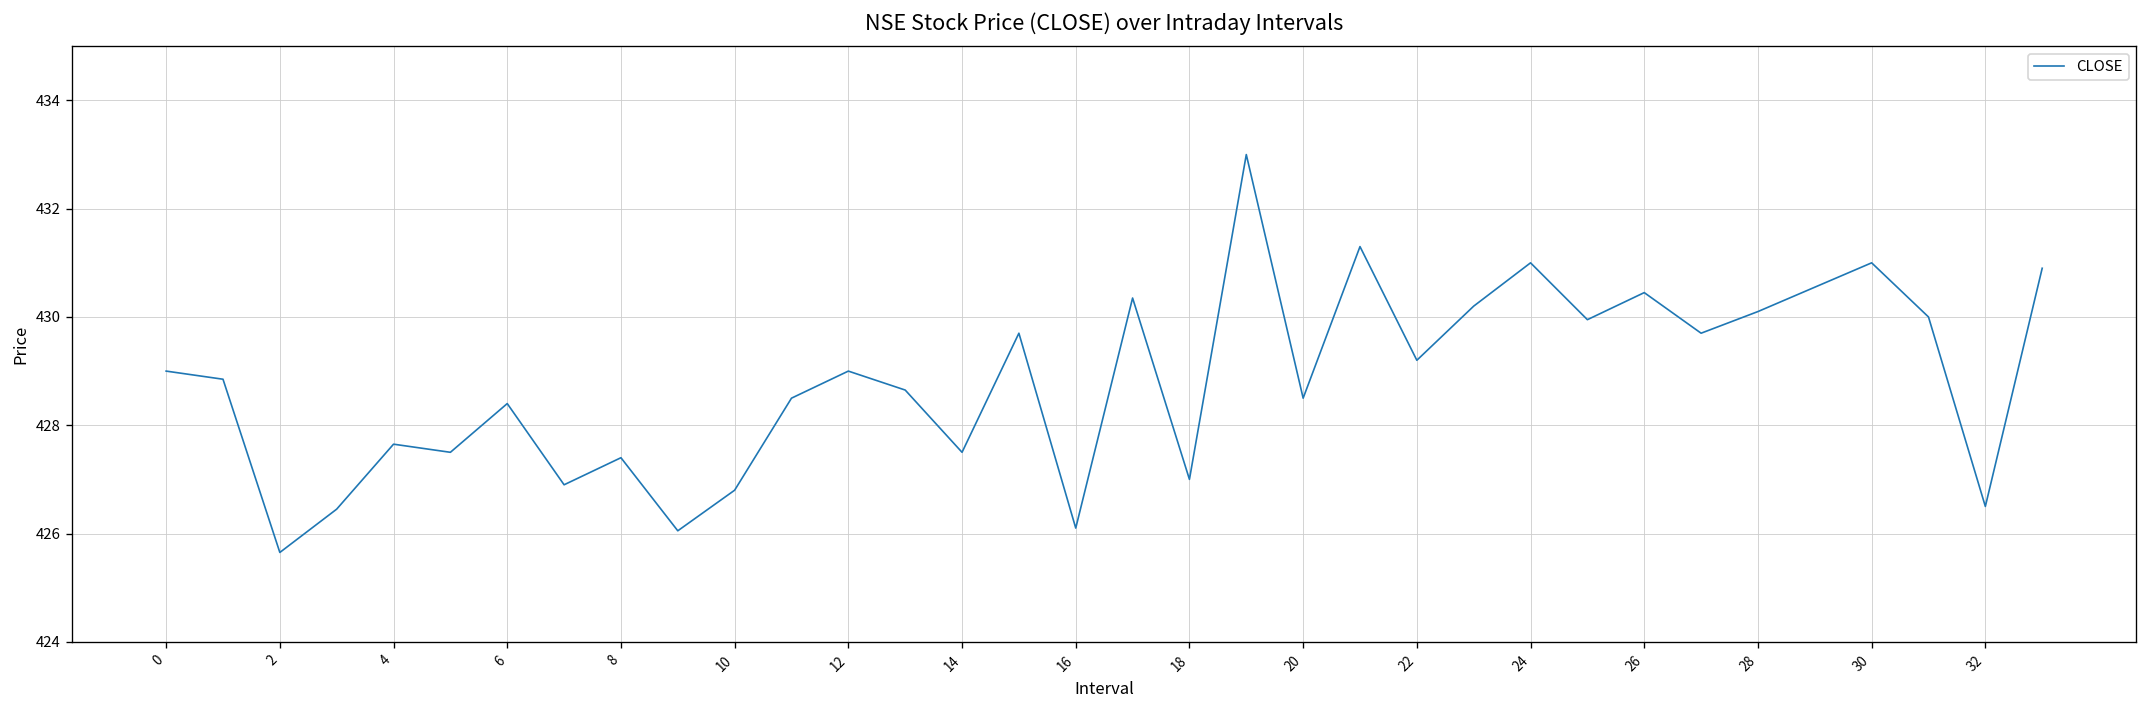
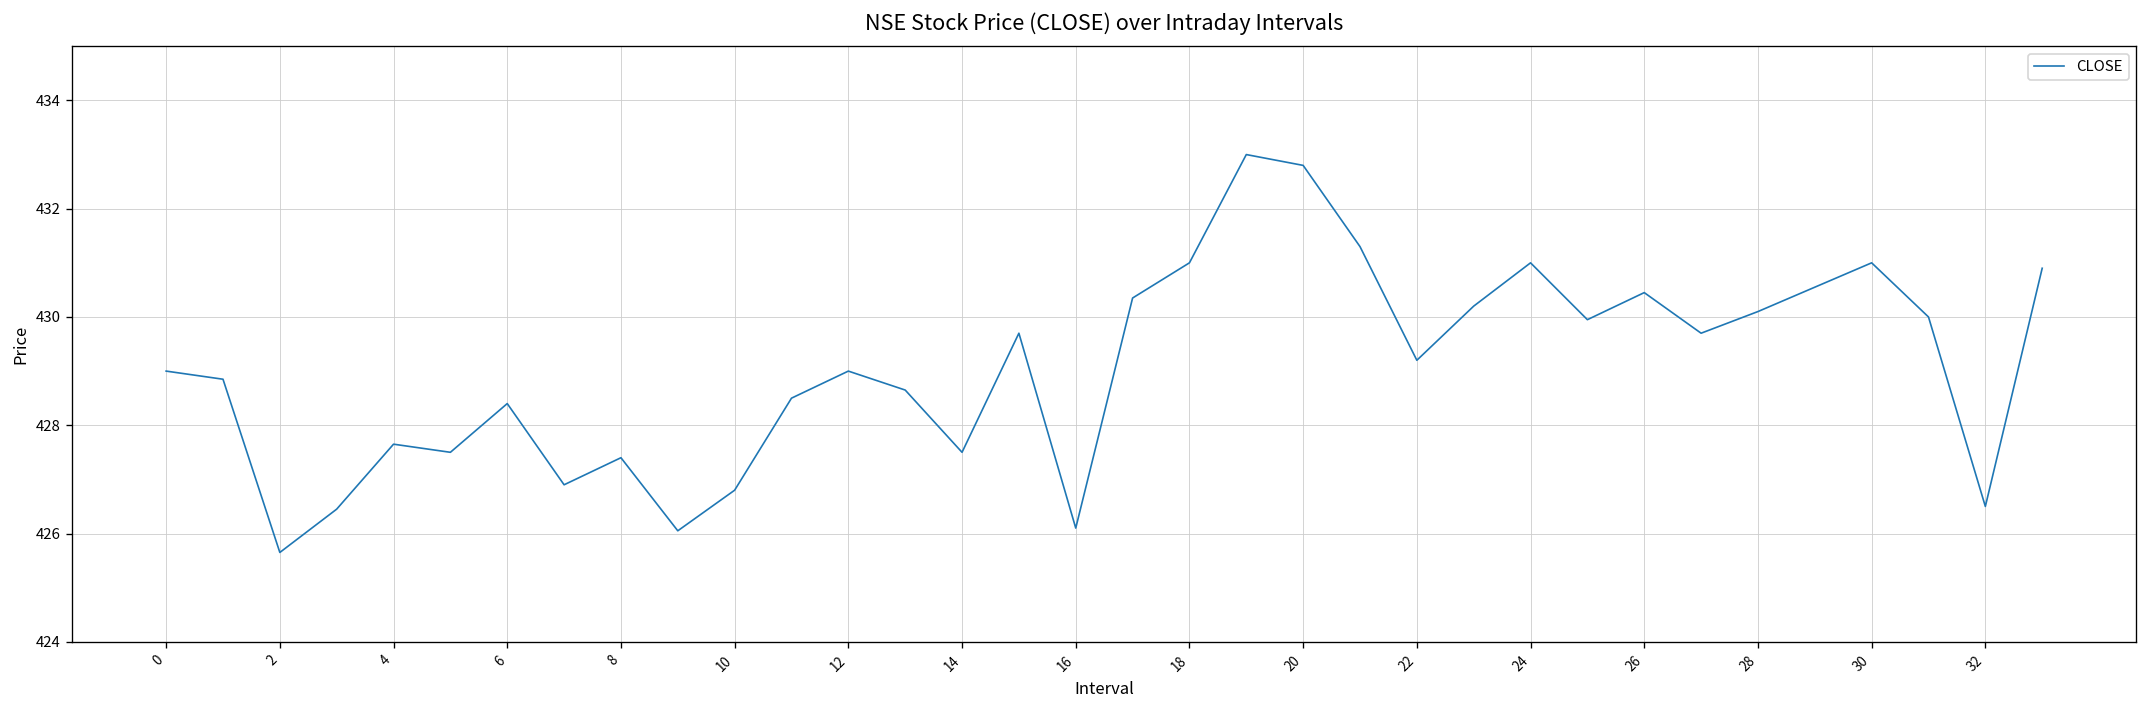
  {
    "0": 429.0,
    "2": 425.7,
    "4": 427.7,
    "6": 428.4,
    "8": 427.4,
    "10": 426.8,
    "12": 429.0,
    "14": 427.5,
    "16": 426.1,
-   "18": 427,
-   "20": 428.5,
+   "18": 431,
+   "20": 432.8,
    "22": 429.2,
    "24": 431.0,
    "26": 430.5,
    "28": 430.1,
    "30": 431.0,
    "32": 426.5
  }
